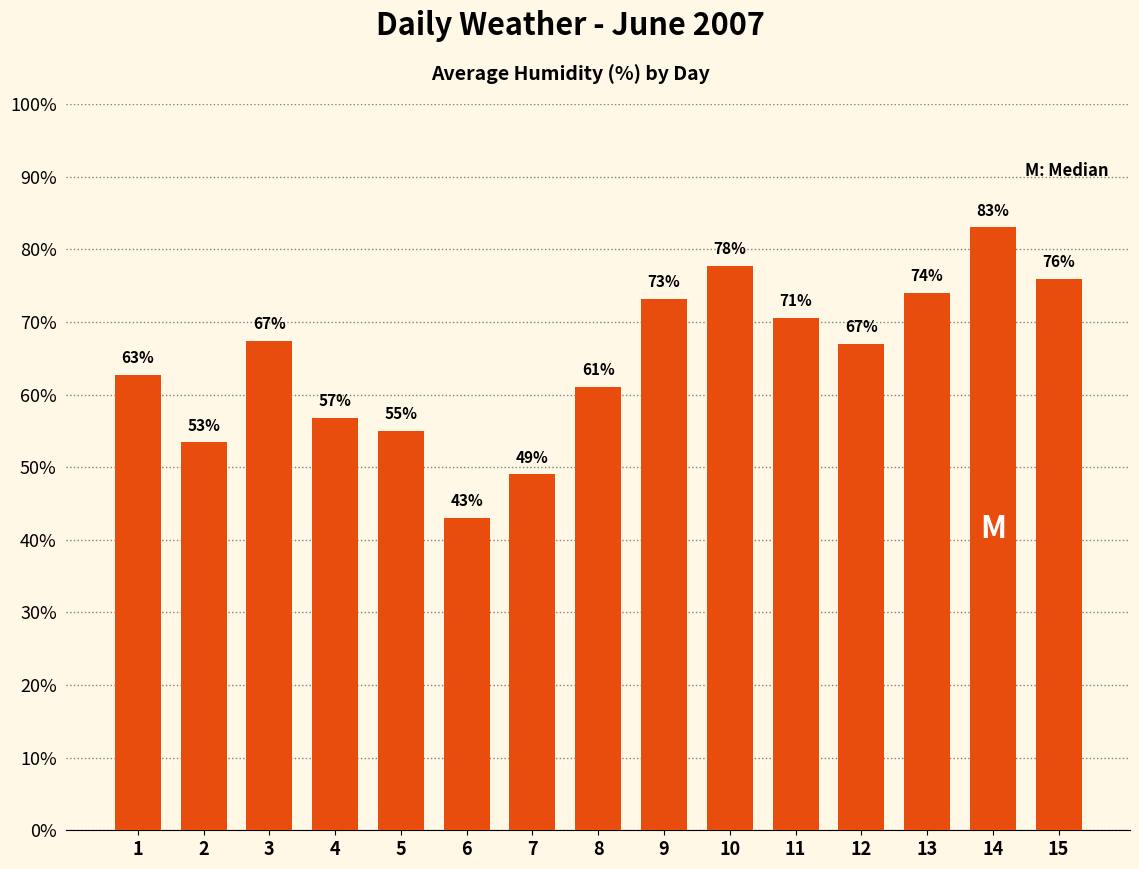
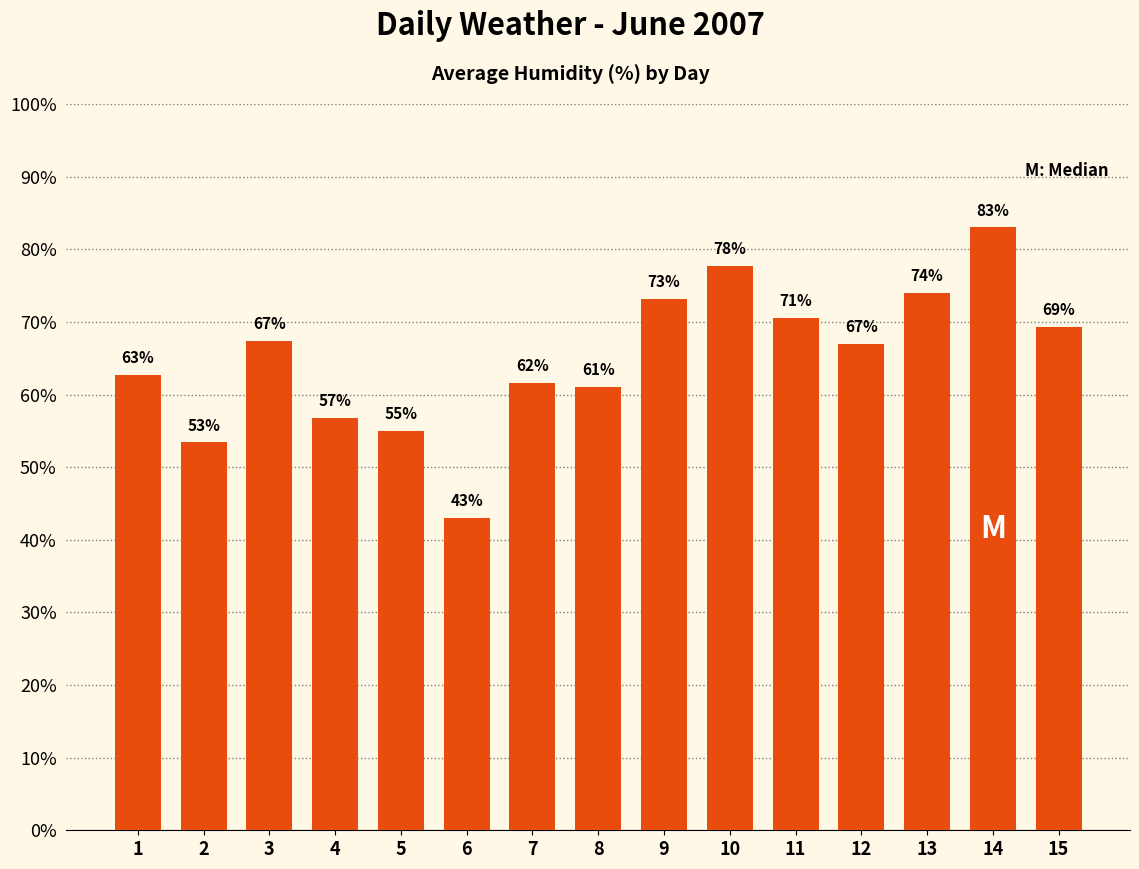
  {
    "1": "63%",
    "2": "53%",
    "3": "67%",
    "4": "57%",
    "5": "55%",
    "6": "43%",
-   "7": "49%",
+   "7": "62%",
    "8": "61%",
    "9": "73%",
    "10": "78%",
    "11": "71%",
    "12": "67%",
    "13": "74%",
    "14": "83%",
-   "15": "76%"
+   "15": "69%"
  }
